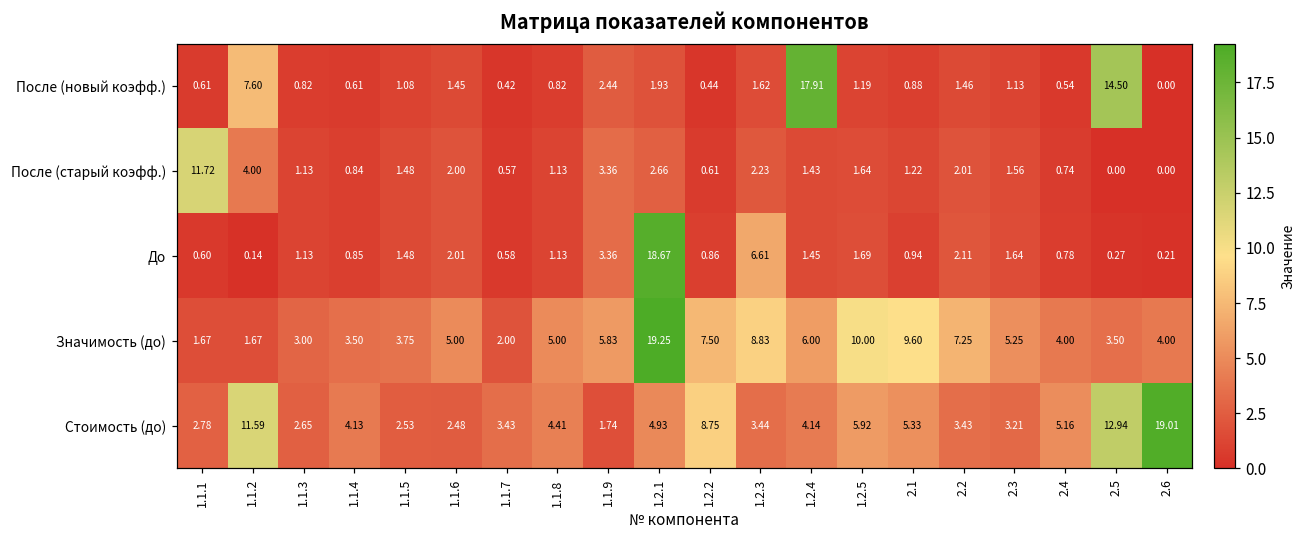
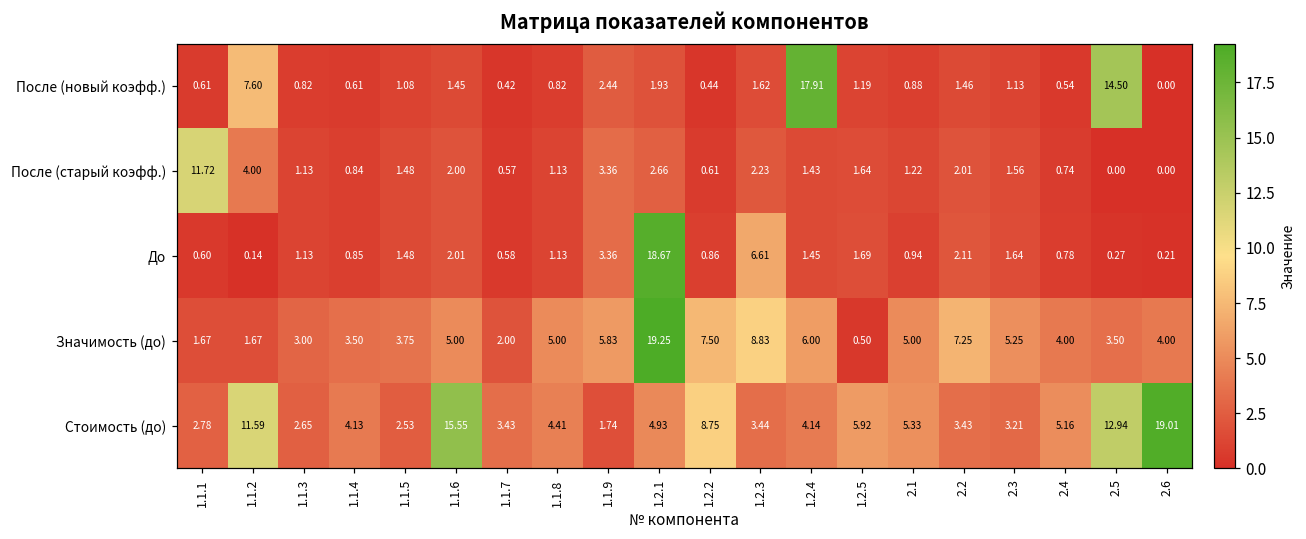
  {
    "После (новый коэфф.)": {
      "1.1.1": 0.61,
      "1.1.2": 7.60,
      "1.1.3": 0.82,
      "1.1.4": 0.61,
      "1.1.5": 1.08,
      "1.1.6": 1.45,
      "1.1.7": 0.42,
      "1.1.8": 0.82,
      "1.1.9": 2.44,
      "1.2.1": 1.93,
      "1.2.2": 0.44,
      "1.2.3": 1.62,
      "1.2.4": 17.91,
      "1.2.5": 1.19,
      "2.1": 0.88,
      "2.2": 1.46,
      "2.3": 1.13,
      "2.4": 0.54,
      "2.5": 14.50,
      "2.6": 0.00
    },
    "После (старый коэфф.)": {
      "1.1.1": 11.72,
      "1.1.2": 4.00,
      "1.1.3": 1.13,
      "1.1.4": 0.84,
      "1.1.5": 1.48,
      "1.1.6": 2.00,
      "1.1.7": 0.57,
      "1.1.8": 1.13,
      "1.1.9": 3.36,
      "1.2.1": 2.66,
      "1.2.2": 0.61,
      "1.2.3": 2.23,
      "1.2.4": 1.43,
      "1.2.5": 1.64,
      "2.1": 1.22,
      "2.2": 2.01,
      "2.3": 1.56,
      "2.4": 0.74,
      "2.5": 0.00,
      "2.6": 0.00
    },
    "До": {
      "1.1.1": 0.60,
      "1.1.2": 0.14,
      "1.1.3": 1.13,
      "1.1.4": 0.85,
      "1.1.5": 1.48,
      "1.1.6": 2.01,
      "1.1.7": 0.58,
      "1.1.8": 1.13,
      "1.1.9": 3.36,
      "1.2.1": 18.67,
      "1.2.2": 0.86,
      "1.2.3": 6.61,
      "1.2.4": 1.45,
      "1.2.5": 1.69,
      "2.1": 0.94,
      "2.2": 2.11,
      "2.3": 1.64,
      "2.4": 0.78,
      "2.5": 0.27,
      "2.6": 0.21
    },
    "Значимость (до)": {
      "1.1.1": 1.67,
      "1.1.2": 1.67,
      "1.1.3": 3.00,
      "1.1.4": 3.50,
      "1.1.5": 3.75,
      "1.1.6": 5.00,
      "1.1.7": 2.00,
      "1.1.8": 5.00,
      "1.1.9": 5.83,
      "1.2.1": 19.25,
      "1.2.2": 7.50,
      "1.2.3": 8.83,
      "1.2.4": 6.00,
-     "1.2.5": 10.00,
-     "2.1": 9.60,
+     "1.2.5": 0.50,
+     "2.1": 5.00,
      "2.2": 7.25,
      "2.3": 5.25,
      "2.4": 4.00,
      "2.5": 3.50,
      "2.6": 4.00
    },
    "Стоимость (до)": {
      "1.1.1": 2.78,
      "1.1.2": 11.59,
      "1.1.3": 2.65,
      "1.1.4": 4.13,
      "1.1.5": 2.53,
-     "1.1.6": 2.48,
+     "1.1.6": 15.55,
      "1.1.7": 3.43,
      "1.1.8": 4.41,
      "1.1.9": 1.74,
      "1.2.1": 4.93,
      "1.2.2": 8.75,
      "1.2.3": 3.44,
      "1.2.4": 4.14,
      "1.2.5": 5.92,
      "2.1": 5.33,
      "2.2": 3.43,
      "2.3": 3.21,
      "2.4": 5.16,
      "2.5": 12.94,
      "2.6": 19.01
    }
  }
